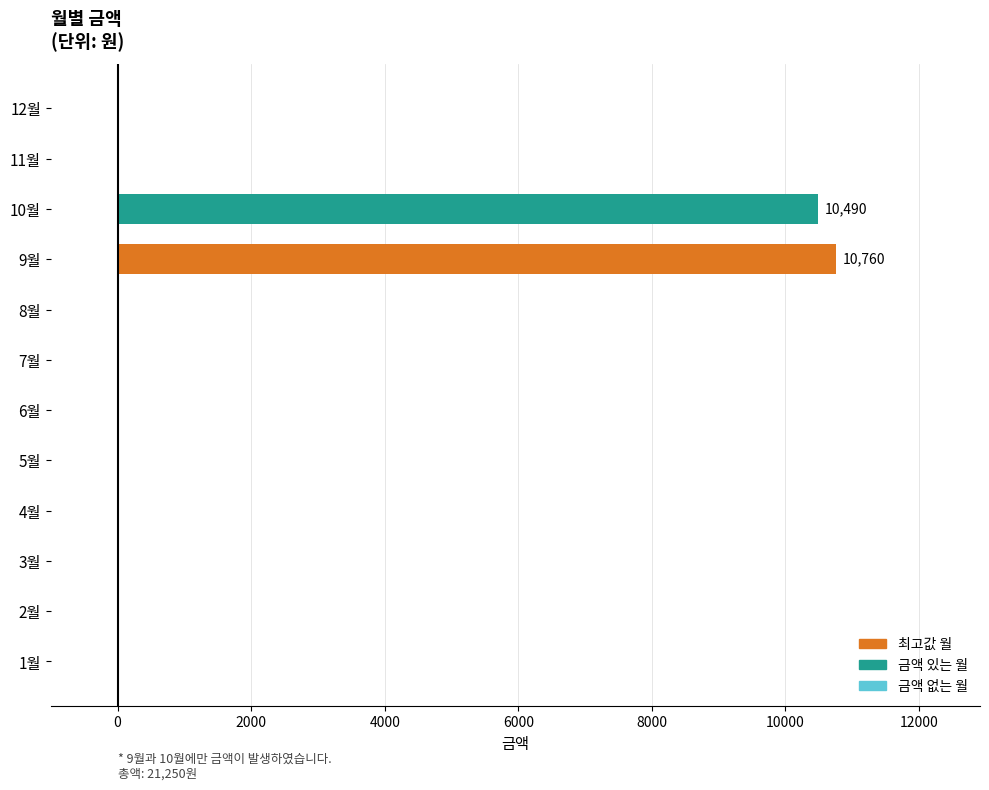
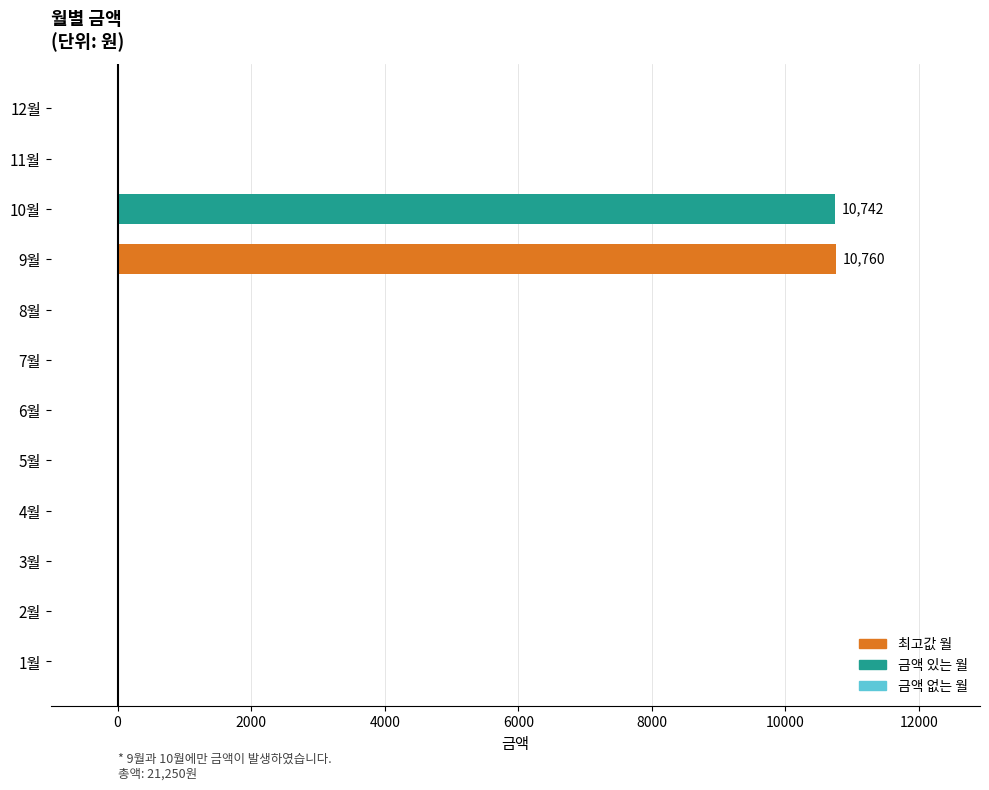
  {
-   "10월": "10,490",
+   "10월": "10,742",
    "9월": "10,760"
  }
